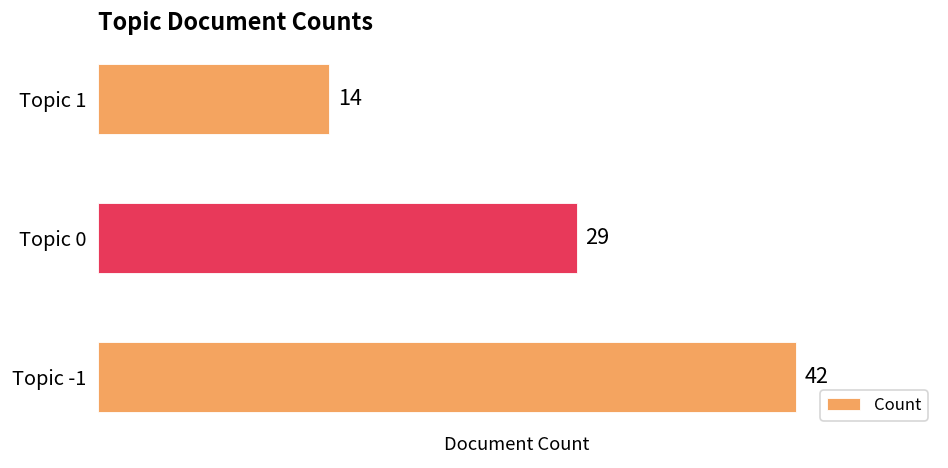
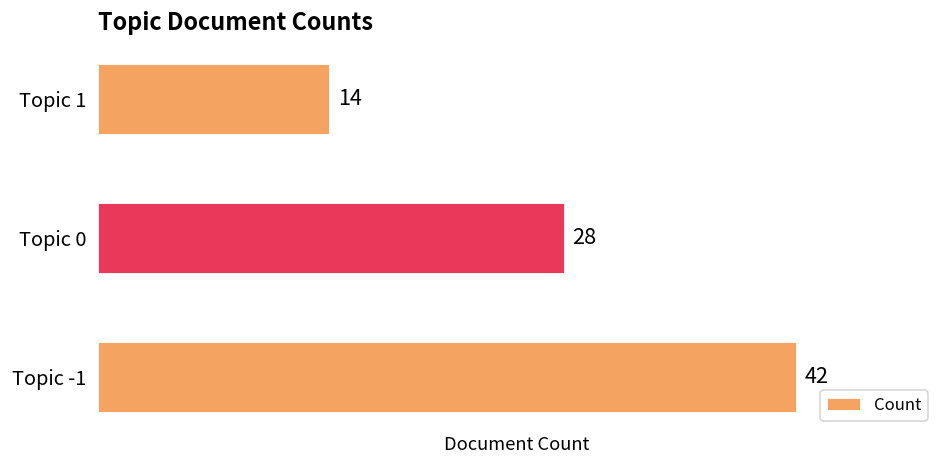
  {
    "Topic 1": 14,
-   "Topic 0": 29,
+   "Topic 0": 28,
    "Topic -1": 42
  }
